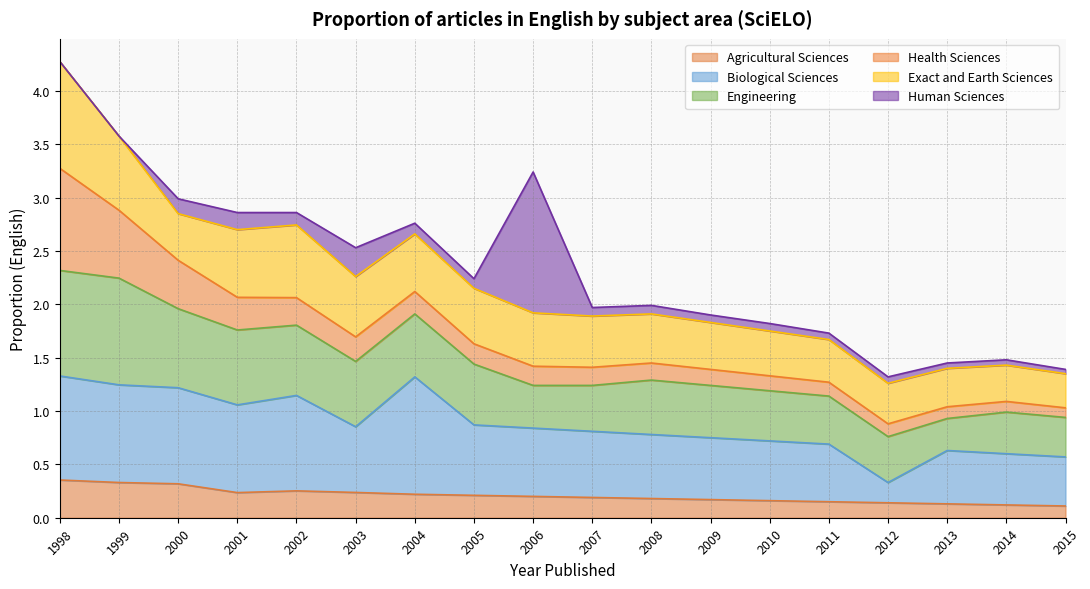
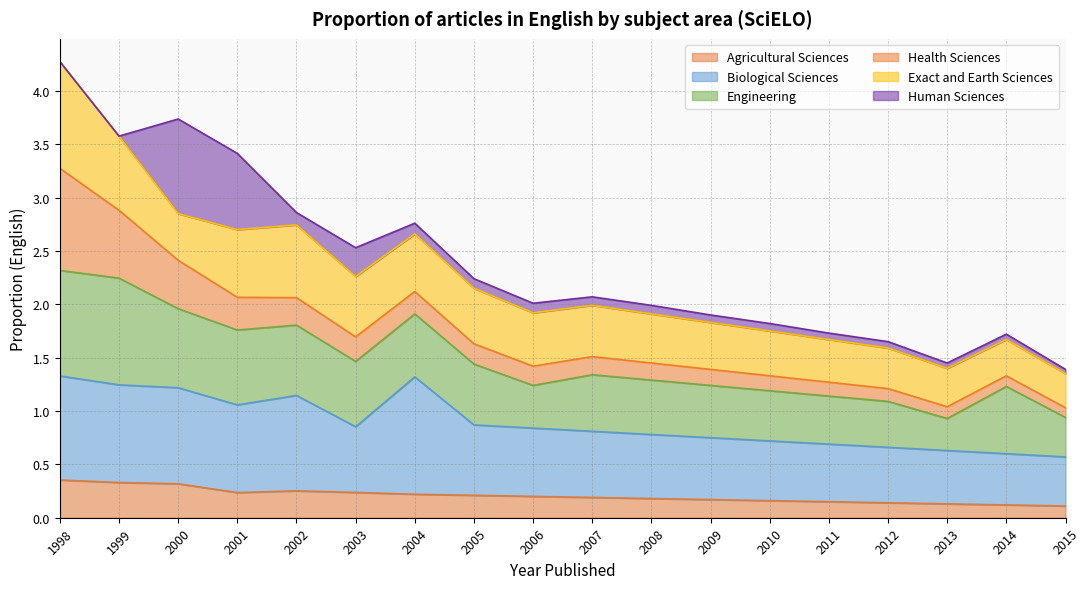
  {
    "Biological Sciences": {
      "1998": 0.97,
      "1999": 0.92,
      "2000": 0.90,
      "2001": 0.82,
      "2002": 0.89,
      "2003": 0.62,
      "2004": 1.10,
      "2005": 0.66,
      "2006": 0.64,
      "2007": 0.62,
      "2008": 0.60,
      "2009": 0.58,
      "2010": 0.56,
      "2011": 0.54,
-     "2012": 0.19,
+     "2012": 0.52,
      "2013": 0.50,
      "2014": 0.48,
      "2015": 0.46
    },
    "Engineering": {
      "1998": 0.99,
      "1999": 1.00,
      "2000": 0.74,
      "2001": 0.70,
      "2002": 0.66,
      "2003": 0.61,
      "2004": 0.59,
      "2005": 0.57,
      "2006": 0.40,
-     "2007": 0.43,
+     "2007": 0.53,
      "2008": 0.51,
      "2009": 0.49,
      "2010": 0.47,
      "2011": 0.45,
      "2012": 0.43,
      "2013": 0.30,
-     "2014": 0.39,
+     "2014": 0.63,
      "2015": 0.37
    },
    "Exact and Earth Sciences": {
      "2000": 0.44,
      "2001": 0.63,
      "2002": 0.68,
      "2003": 0.57,
      "2004": 0.54,
      "2005": 0.52,
      "2006": 0.50,
      "2007": 0.48,
      "2008": 0.46,
      "2009": 0.44,
      "2010": 0.42,
      "2011": 0.40,
      "2012": 0.38,
      "2013": 0.36,
      "2014": 0.34,
      "2015": 0.32
    },
    "Human Sciences": {
-     "2000": 0.14,
-     "2001": 0.16,
+     "2000": 0.89,
+     "2001": 0.71,
      "2002": 0.12,
      "2003": 0.27,
      "2004": 0.10,
      "2005": 0.09,
-     "2006": 1.32,
+     "2006": 0.09,
      "2007": 0.08,
      "2008": 0.08,
      "2009": 0.07,
      "2010": 0.07,
      "2011": 0.06,
      "2012": 0.06,
      "2013": 0.05,
      "2014": 0.05,
      "2015": 0.04
    }
  }
